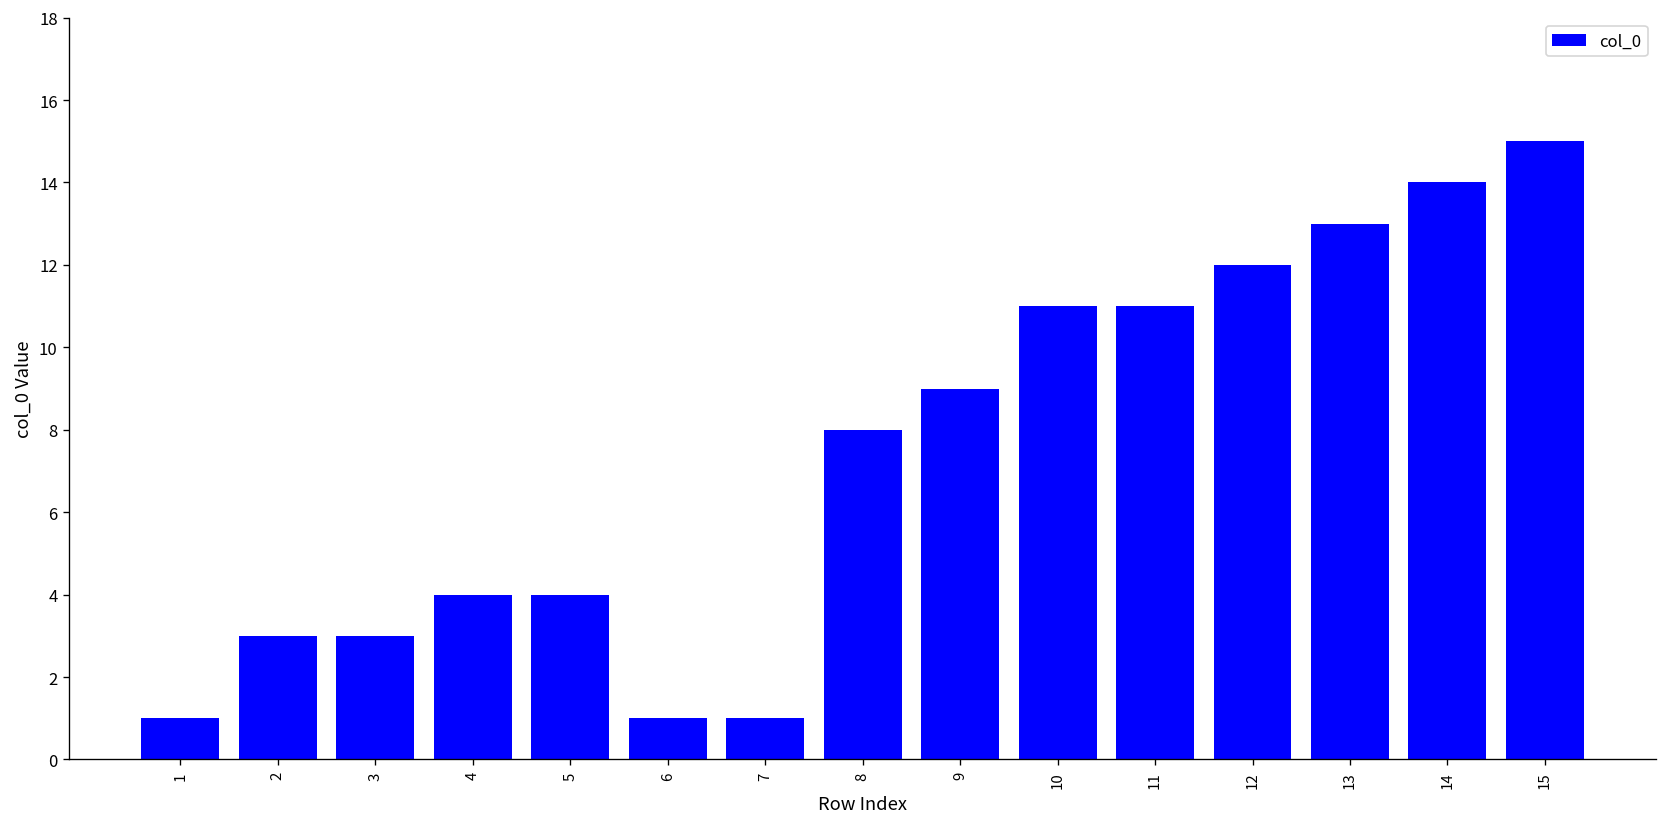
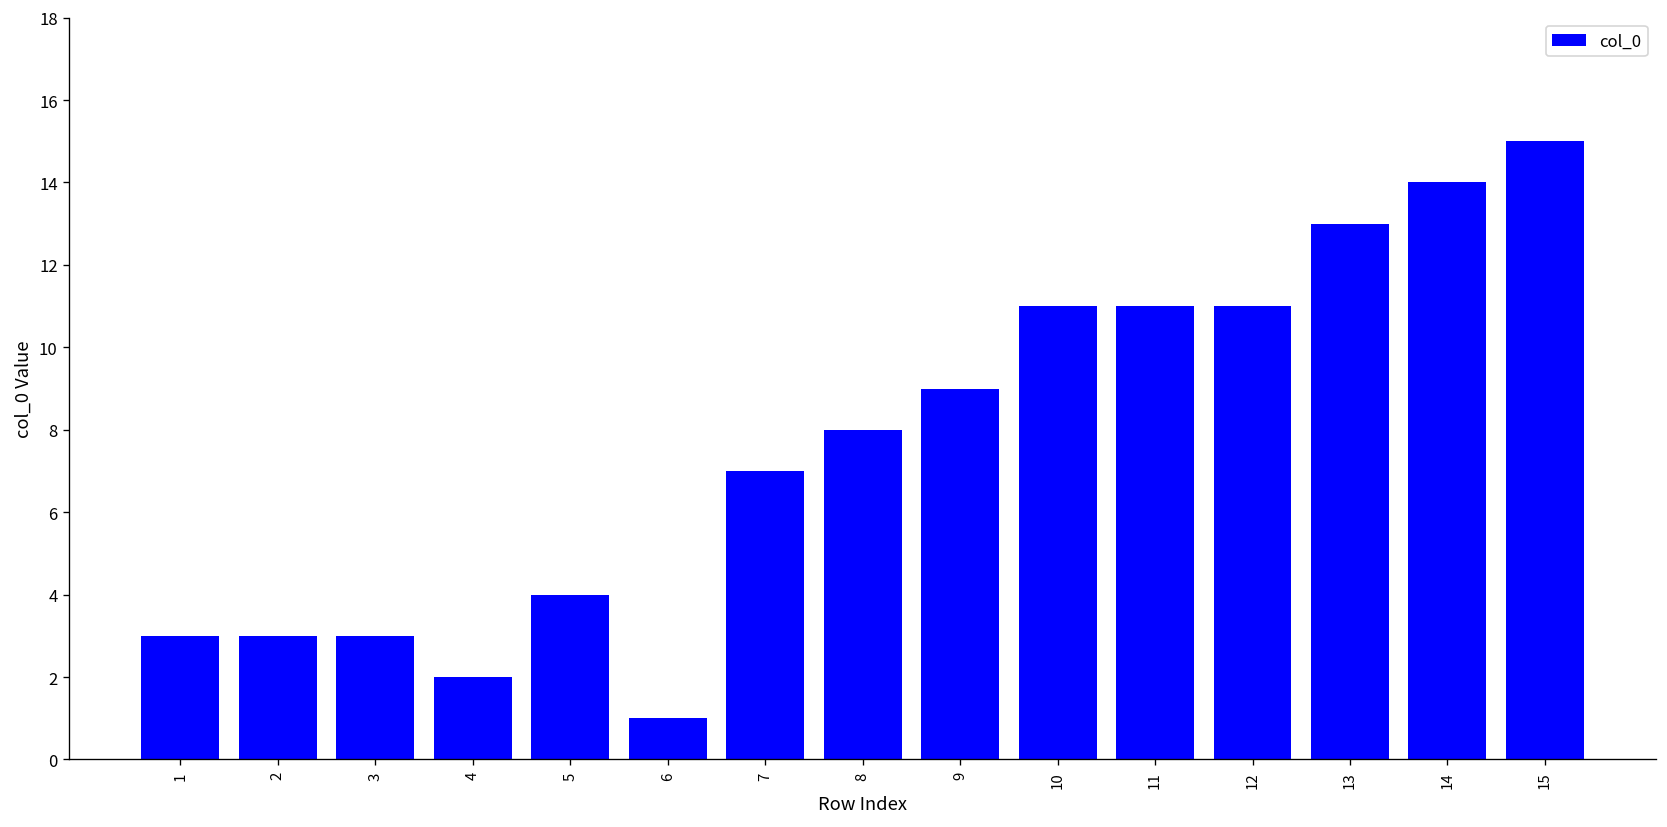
  {
-   "1": 1,
+   "1": 3,
    "2": 3,
    "3": 3,
-   "4": 4,
+   "4": 2,
    "5": 4,
    "6": 1,
-   "7": 1,
+   "7": 7,
    "8": 8,
    "9": 9,
    "10": 11,
    "11": 11,
-   "12": 12,
+   "12": 11,
    "13": 13,
    "14": 14,
    "15": 15
  }
